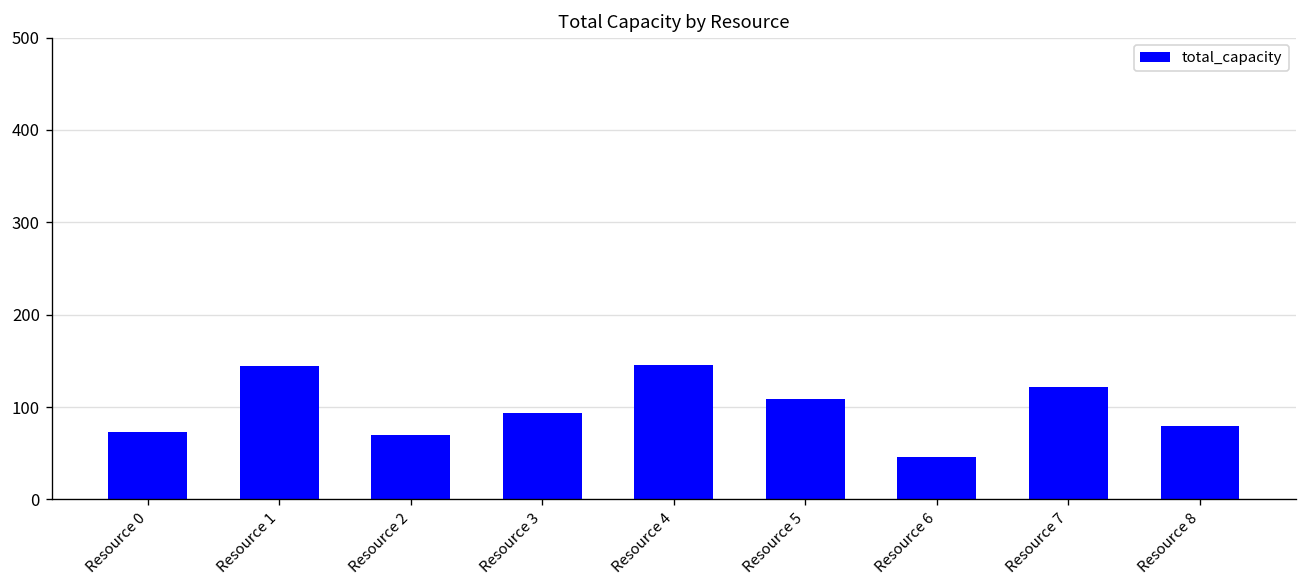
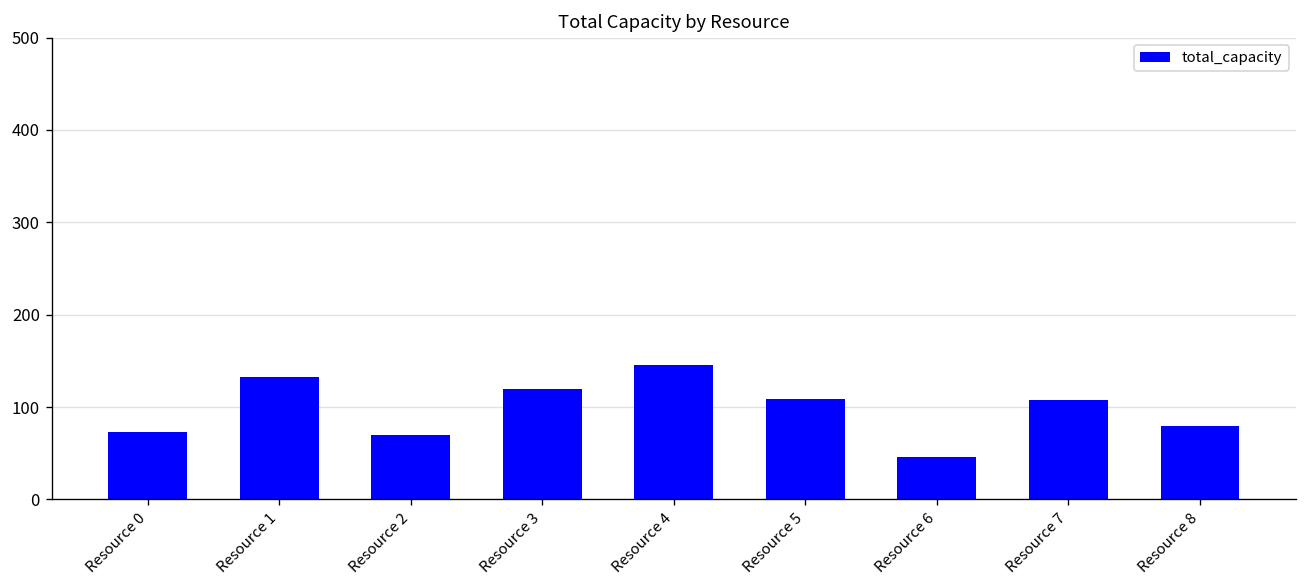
  {
    "Resource 0": 70,
-   "Resource 1": 140,
+   "Resource 1": 130,
    "Resource 2": 70,
-   "Resource 3": 90,
+   "Resource 3": 120,
    "Resource 4": 150,
    "Resource 5": 110,
    "Resource 6": 50,
-   "Resource 7": 120,
+   "Resource 7": 110,
    "Resource 8": 80
  }
